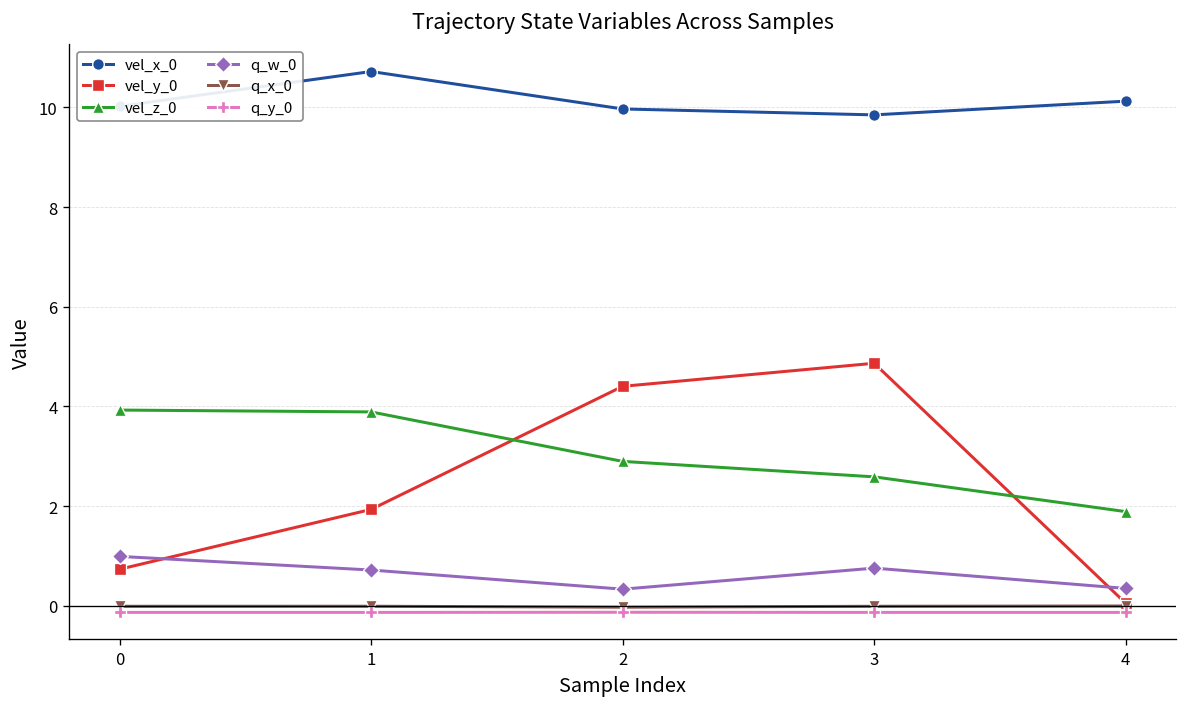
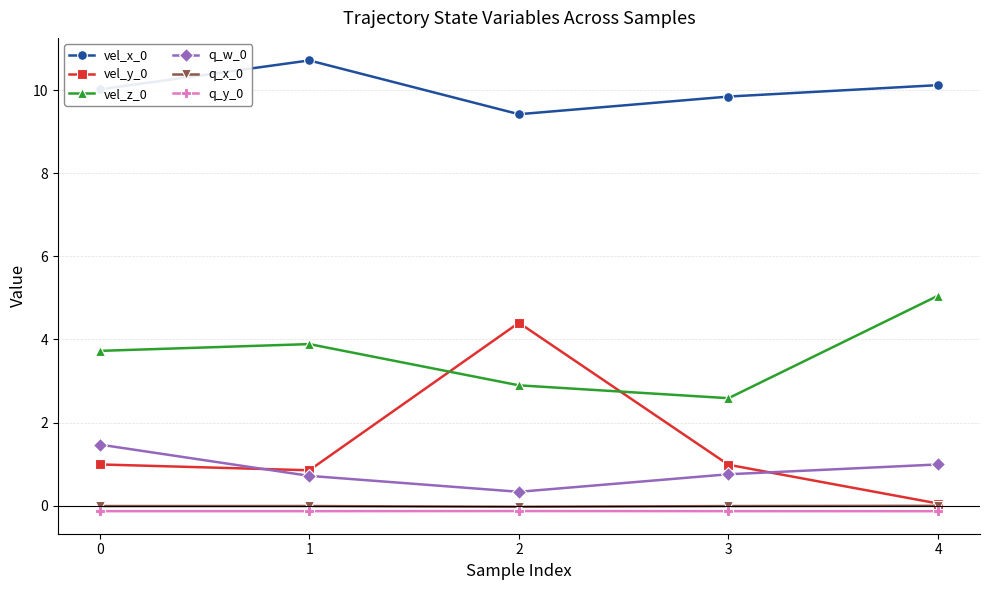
  {
    "vel_x_0": {
      "1": 10.7,
-     "2": 10.0,
+     "2": 9.4,
      "3": 9.8,
      "4": 10.1
    },
    "vel_y_0": {
-     "0": 0.7,
-     "1": 1.9,
+     "0": 1.0,
+     "1": 0.9,
      "2": 4.4,
-     "3": 4.9
+     "3": 1.0
    },
    "vel_z_0": {
-     "0": 3.9,
+     "0": 3.7,
      "1": 3.9,
      "2": 2.9,
      "3": 2.6,
-     "4": 1.9
+     "4": 5.1
    },
    "q_w_0": {
-     "0": 1.0,
+     "0": 1.5,
      "1": 0.7,
      "2": 0.3,
      "3": 0.8,
-     "4": 0.3
+     "4": 1.0
    },
    "q_x_0": {
      "0": 0.0,
      "1": 0.0,
      "2": 0.0,
      "3": 0.0
    },
    "q_y_0": {
      "0": -0.1,
      "1": -0.1,
      "2": -0.1,
      "3": -0.1,
      "4": -0.1
    }
  }
